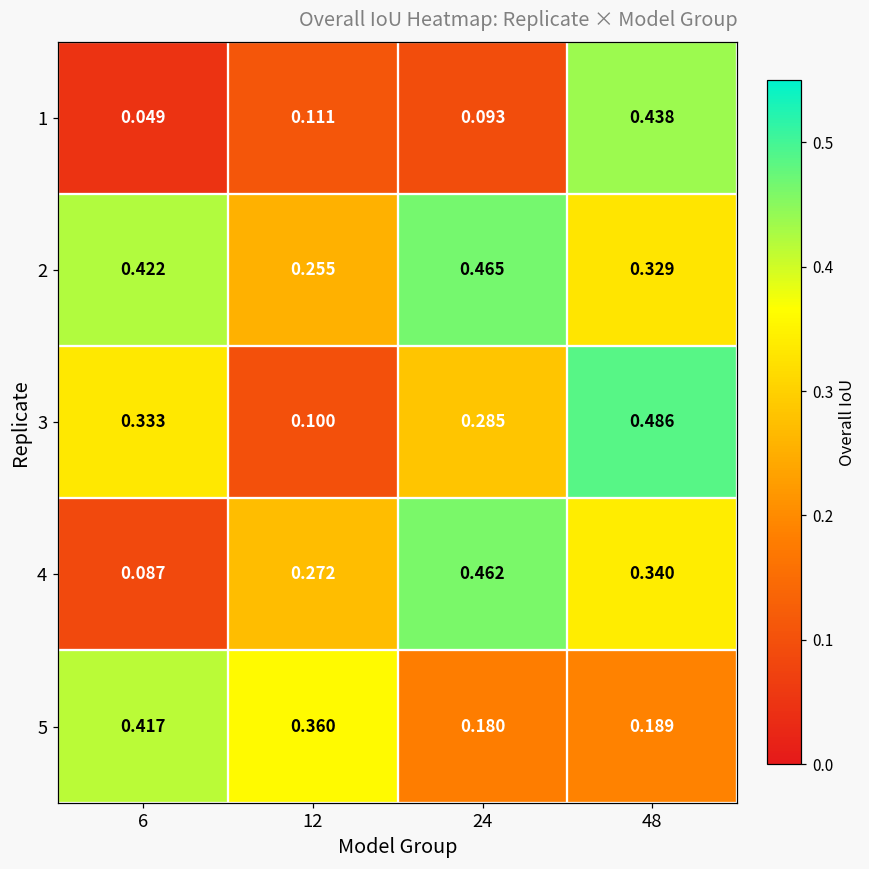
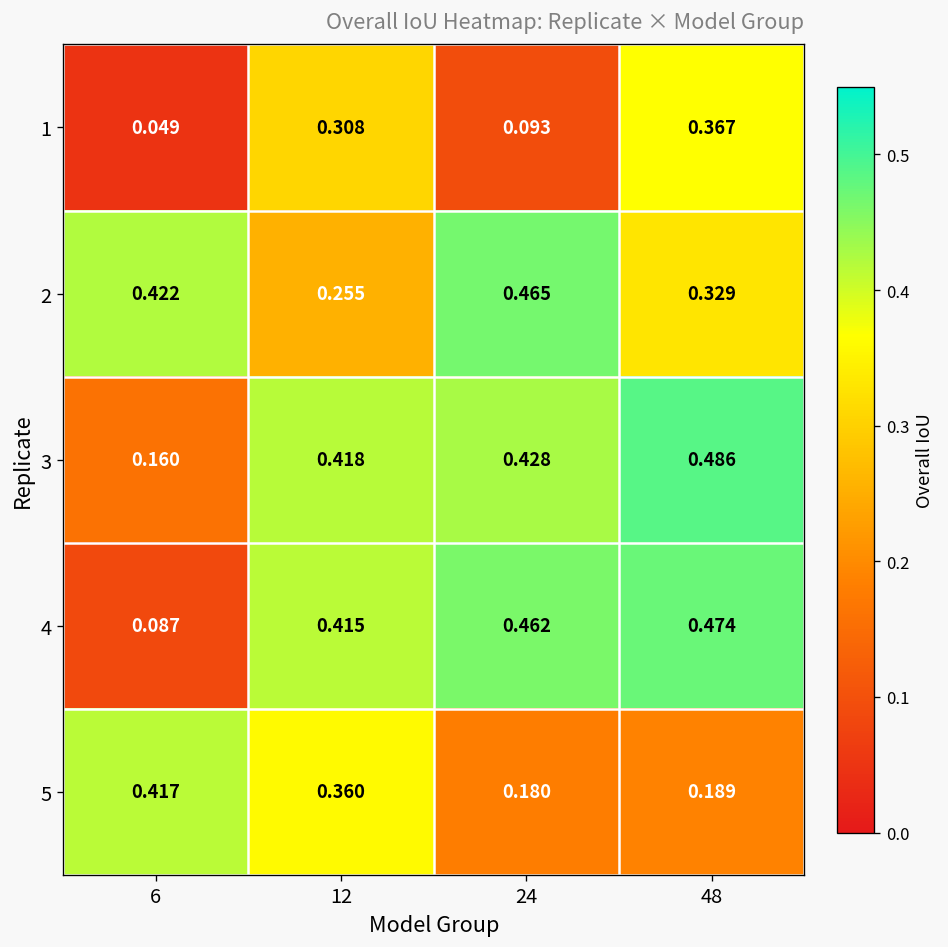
  {
    "1": {
      "6": 0.049,
-     "12": 0.111,
+     "12": 0.308,
      "24": 0.093,
-     "48": 0.438
+     "48": 0.367
    },
    "2": {
      "6": 0.422,
      "12": 0.255,
      "24": 0.465,
      "48": 0.329
    },
    "3": {
-     "6": 0.333,
-     "12": 0.100,
-     "24": 0.285,
+     "6": 0.160,
+     "12": 0.418,
+     "24": 0.428,
      "48": 0.486
    },
    "4": {
      "6": 0.087,
-     "12": 0.272,
+     "12": 0.415,
      "24": 0.462,
-     "48": 0.340
+     "48": 0.474
    },
    "5": {
      "6": 0.417,
      "12": 0.360,
      "24": 0.180,
      "48": 0.189
    }
  }
